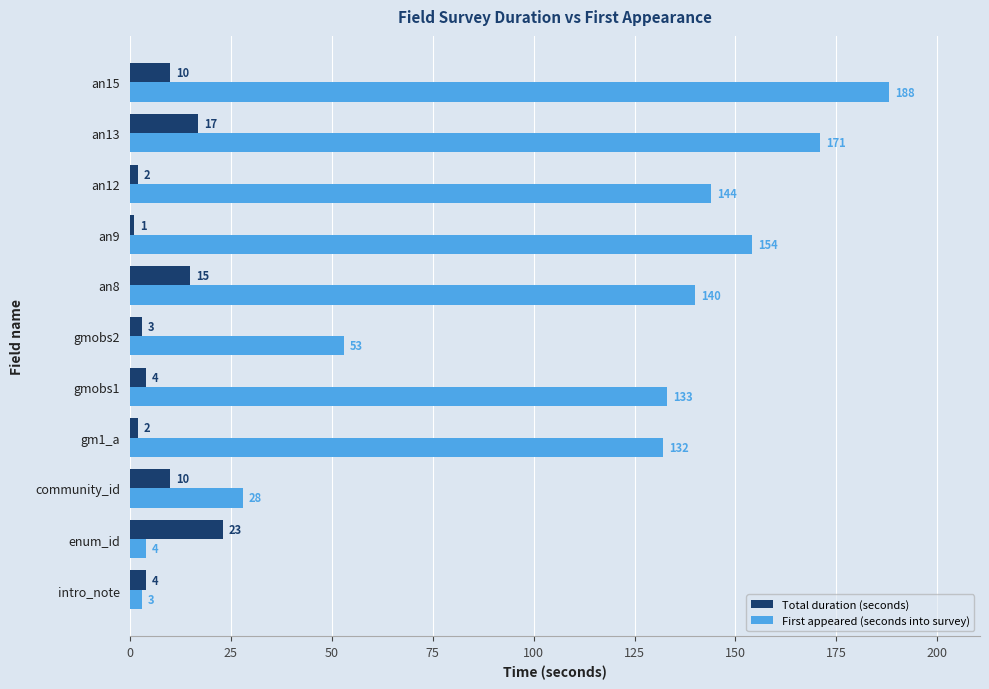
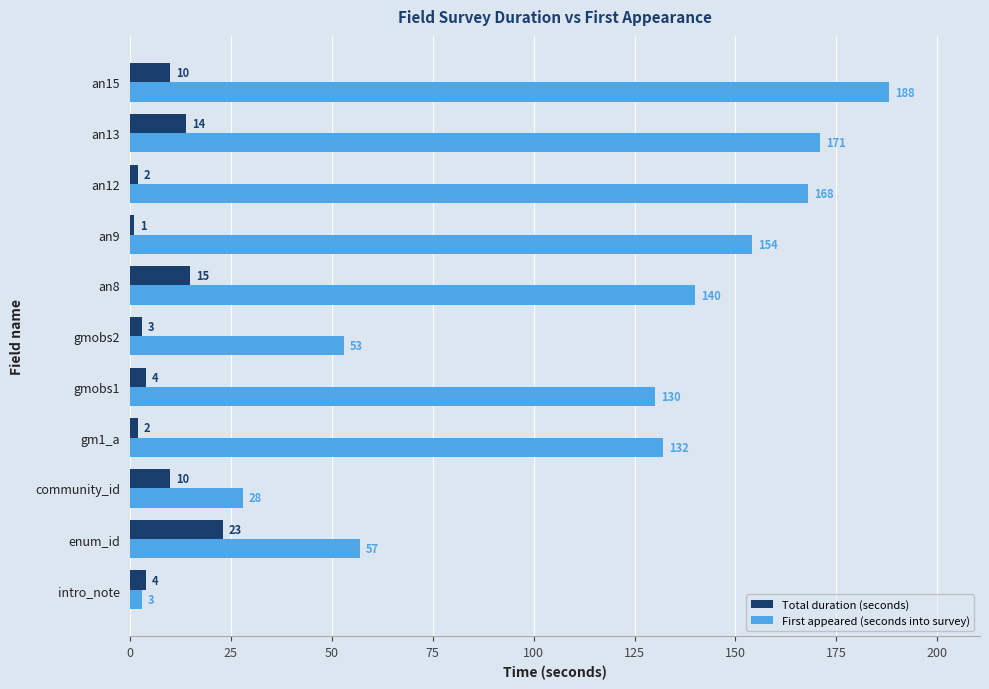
  {
    "Total duration (seconds)": {
      "an15": 10,
-     "an13": 17,
+     "an13": 14,
      "an12": 2,
      "an9": 1,
      "an8": 15,
      "gmobs2": 3,
      "gmobs1": 4,
      "gm1_a": 2,
      "community_id": 10,
      "enum_id": 23,
      "intro_note": 4
    },
    "First appeared (seconds into survey)": {
      "an15": 188,
      "an13": 171,
-     "an12": 144,
+     "an12": 168,
      "an9": 154,
      "an8": 140,
      "gmobs2": 53,
-     "gmobs1": 133,
+     "gmobs1": 130,
      "gm1_a": 132,
      "community_id": 28,
-     "enum_id": 4,
+     "enum_id": 57,
      "intro_note": 3
    }
  }
